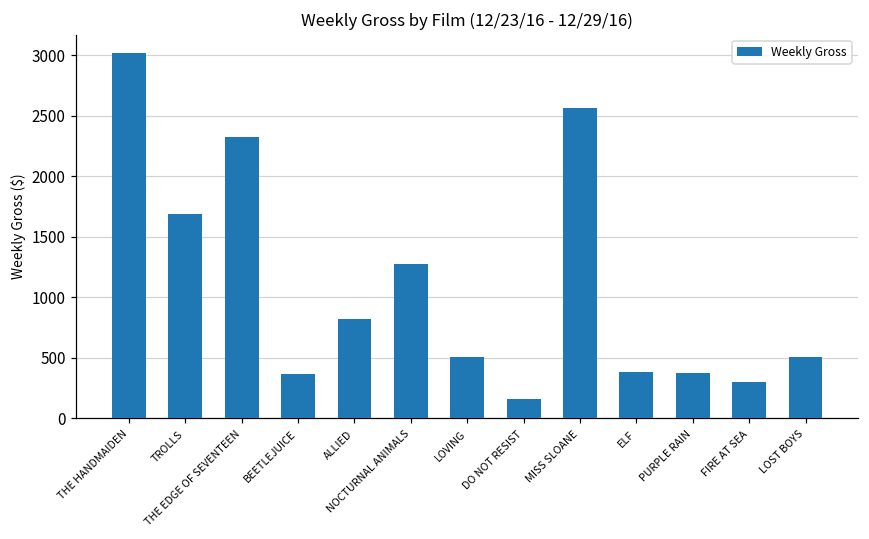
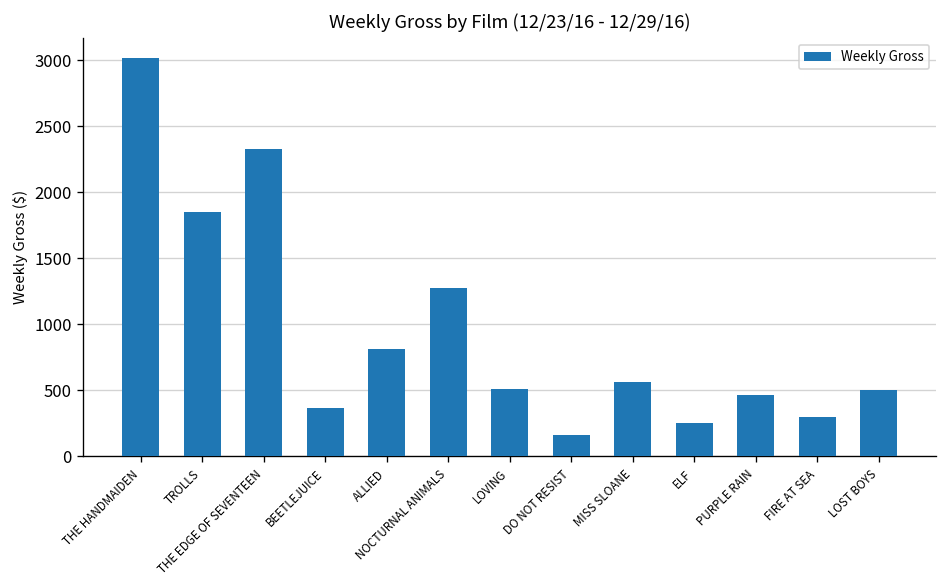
  {
    "THE HANDMAIDEN": 3020,
-   "TROLLS": 1690,
+   "TROLLS": 1850,
    "THE EDGE OF SEVENTEEN": 2330,
    "BEETLEJUICE": 370,
    "ALLIED": 820,
    "NOCTURNAL ANIMALS": 1280,
    "LOVING": 510,
    "DO NOT RESIST": 160,
-   "MISS SLOANE": 2570,
-   "ELF": 390,
-   "PURPLE RAIN": 370,
+   "MISS SLOANE": 570,
+   "ELF": 250,
+   "PURPLE RAIN": 460,
    "FIRE AT SEA": 300,
    "LOST BOYS": 510
  }
